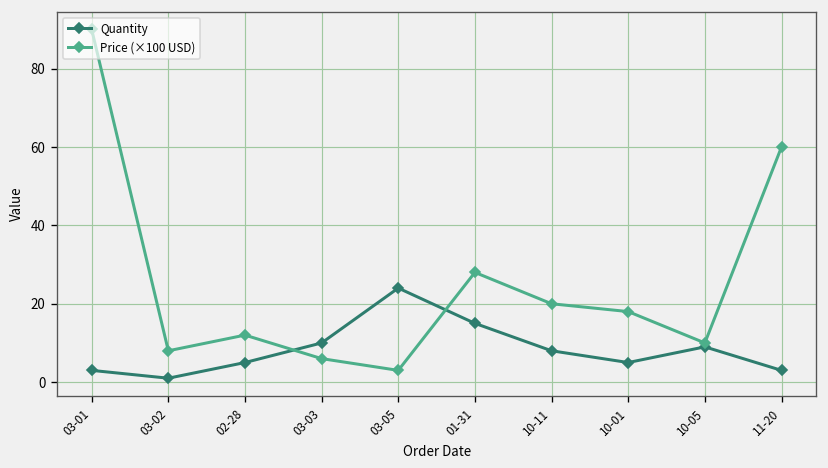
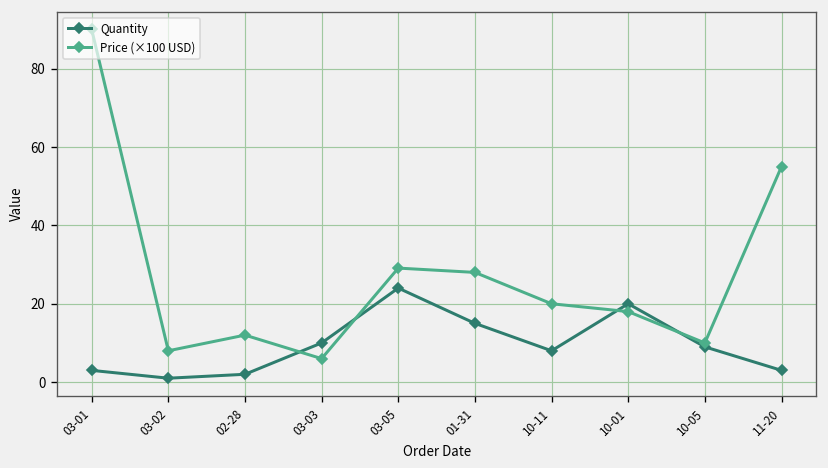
  {
    "Quantity": {
      "03-01": 3,
      "03-02": 1,
-     "02-28": 5,
+     "02-28": 2,
      "03-03": 10,
      "03-05": 24,
      "01-31": 15,
      "10-11": 8,
-     "10-01": 5,
+     "10-01": 20,
      "10-05": 9,
      "11-20": 3
    },
    "Price (×100 USD)": {
      "03-02": 8,
      "02-28": 12,
      "03-03": 6,
-     "03-05": 3,
+     "03-05": 29,
      "01-31": 28,
      "10-11": 20,
      "10-01": 18,
      "10-05": 10,
-     "11-20": 60
+     "11-20": 55
    }
  }
